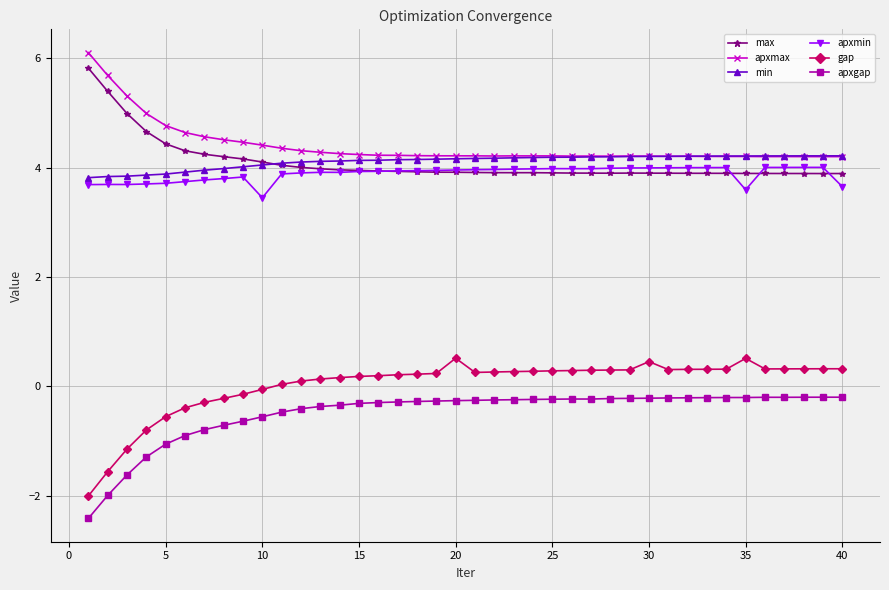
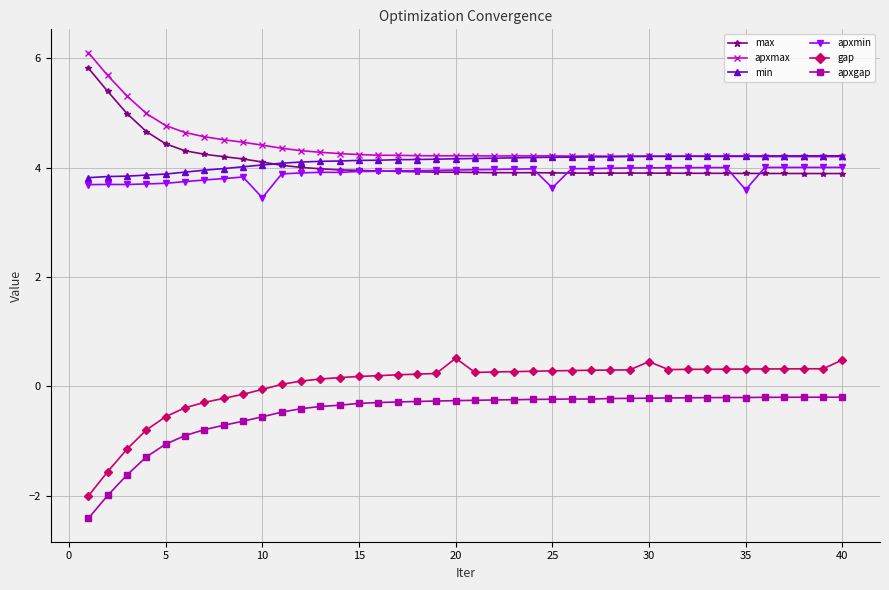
  {
    "min": {
      "5": 3.9,
      "10": 4.0,
      "15": 4.1,
      "20": 4.2
    },
    "apxmin": {
      "5": 3.7,
      "10": 3.4,
-     "25": 4.0,
+     "25": 3.6,
      "30": 4.0,
      "35": 3.6,
-     "40": 3.7
+     "40": 4.0
    },
    "gap": {
      "5": -0.6,
      "10": -0.1,
      "15": 0.2,
      "20": 0.5,
      "25": 0.3,
      "30": 0.5,
-     "35": 0.5,
-     "40": 0.3
+     "35": 0.3,
+     "40": 0.5
    }
  }
